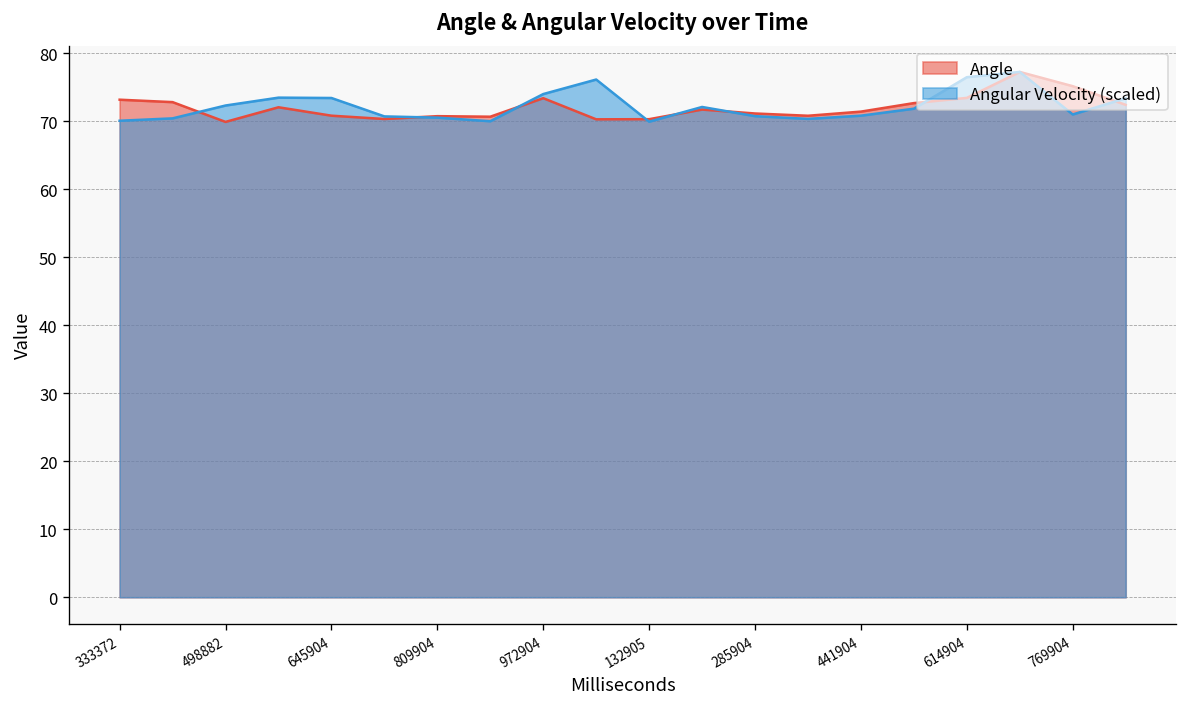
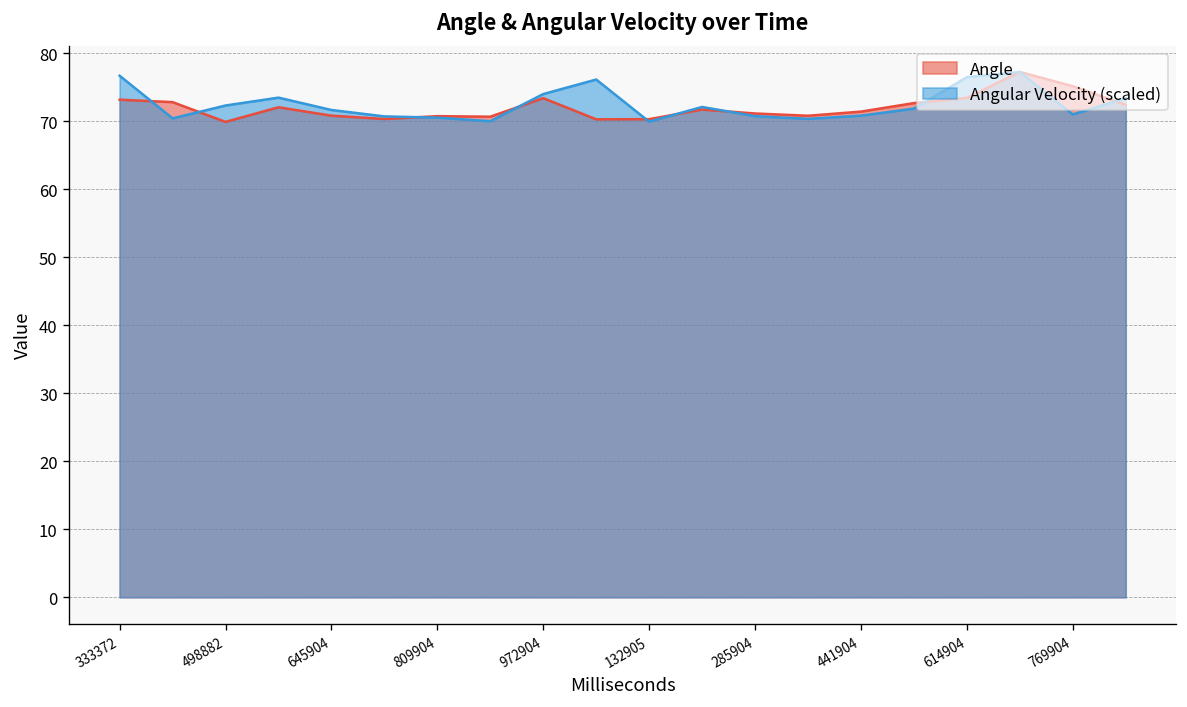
  {
    "Angle": {
      "333372": 73,
      "498882": 70,
      "645904": 71,
      "972904": 73,
      "441904": 71
    },
    "Angular Velocity (scaled)": {
-     "333372": 70,
+     "333372": 77,
      "498882": 72,
-     "645904": 73,
+     "645904": 72,
      "972904": 74,
      "441904": 71,
      "769904": 71
    }
  }
